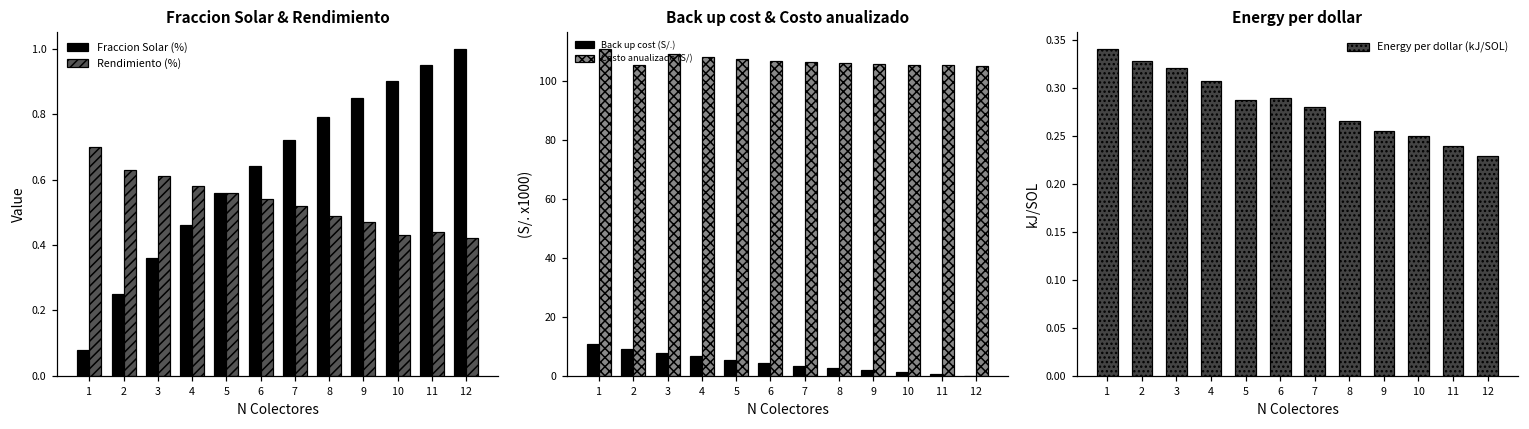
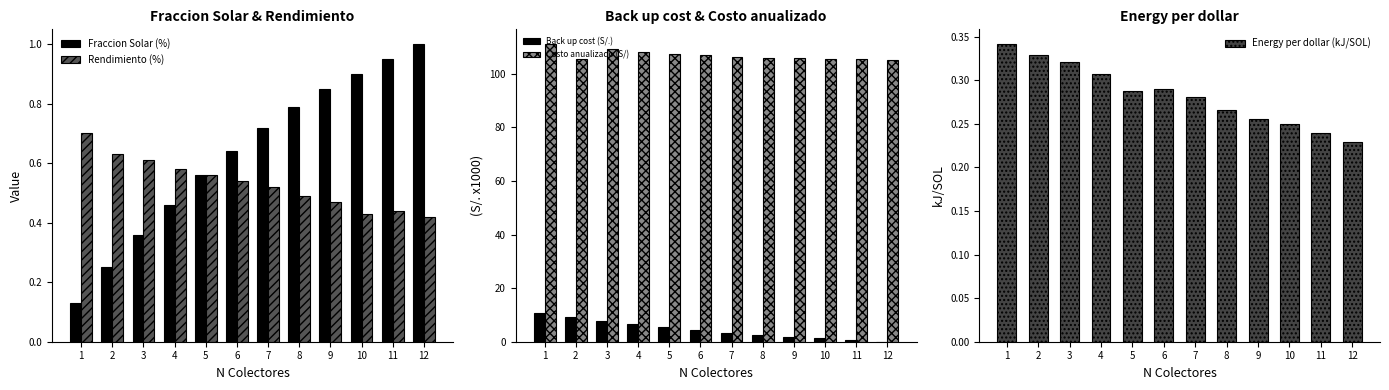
  {
    "Fraccion Solar & Rendimiento": {
      "Fraccion Solar (%)": {
-       "1": 0.08,
+       "1": 0.13,
        "2": 0.25,
        "3": 0.36,
        "4": 0.46,
        "5": 0.56,
        "6": 0.64,
        "7": 0.72,
        "8": 0.79,
        "9": 0.85,
        "10": 0.90,
        "11": 0.95,
        "12": 1.00
      },
      "Rendimiento (%)": {
        "1": 0.70,
        "2": 0.63,
        "3": 0.61,
        "4": 0.58,
        "5": 0.56,
        "6": 0.54,
        "7": 0.52,
        "8": 0.49,
        "9": 0.47,
        "10": 0.43,
        "11": 0.44,
        "12": 0.42
      }
    },
    "Back up cost & Costo anualizado": {
      "Back up cost (S/.)": {
        "1": 11,
        "2": 9,
        "3": 8,
        "4": 7,
        "5": 5,
        "6": 4,
        "7": 3,
        "8": 3,
        "9": 2,
        "10": 1,
        "12": 0
      },
      "Costo anualizado (S/)": {
        "1": 111,
        "2": 106,
        "3": 109,
        "4": 108,
        "5": 108,
        "6": 107,
        "7": 107,
        "8": 106,
        "9": 106,
        "10": 106,
        "11": 105,
        "12": 105
      }
    },
    "Energy per dollar": {
      "1": 0.34,
      "2": 0.33,
      "3": 0.32,
      "4": 0.31,
      "5": 0.29,
      "6": 0.29,
      "7": 0.28,
      "8": 0.27,
      "9": 0.26,
      "10": 0.25,
      "11": 0.24,
      "12": 0.23
    }
  }
